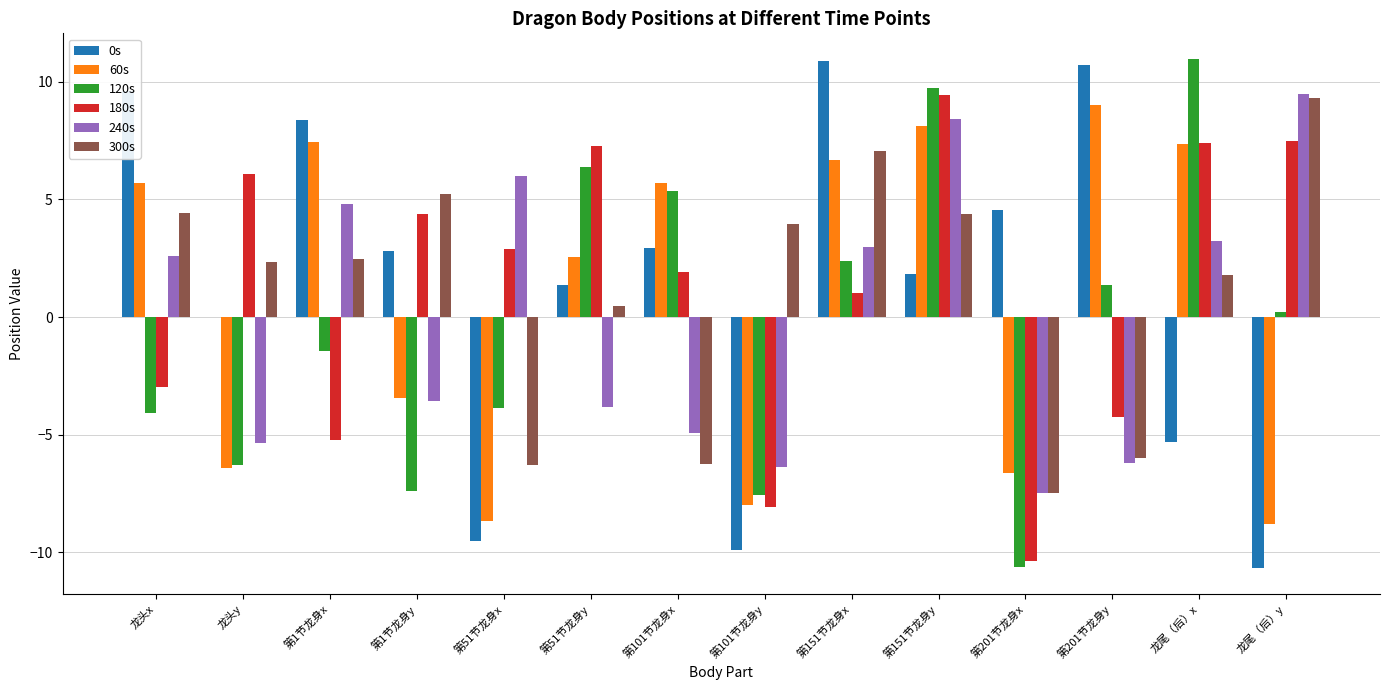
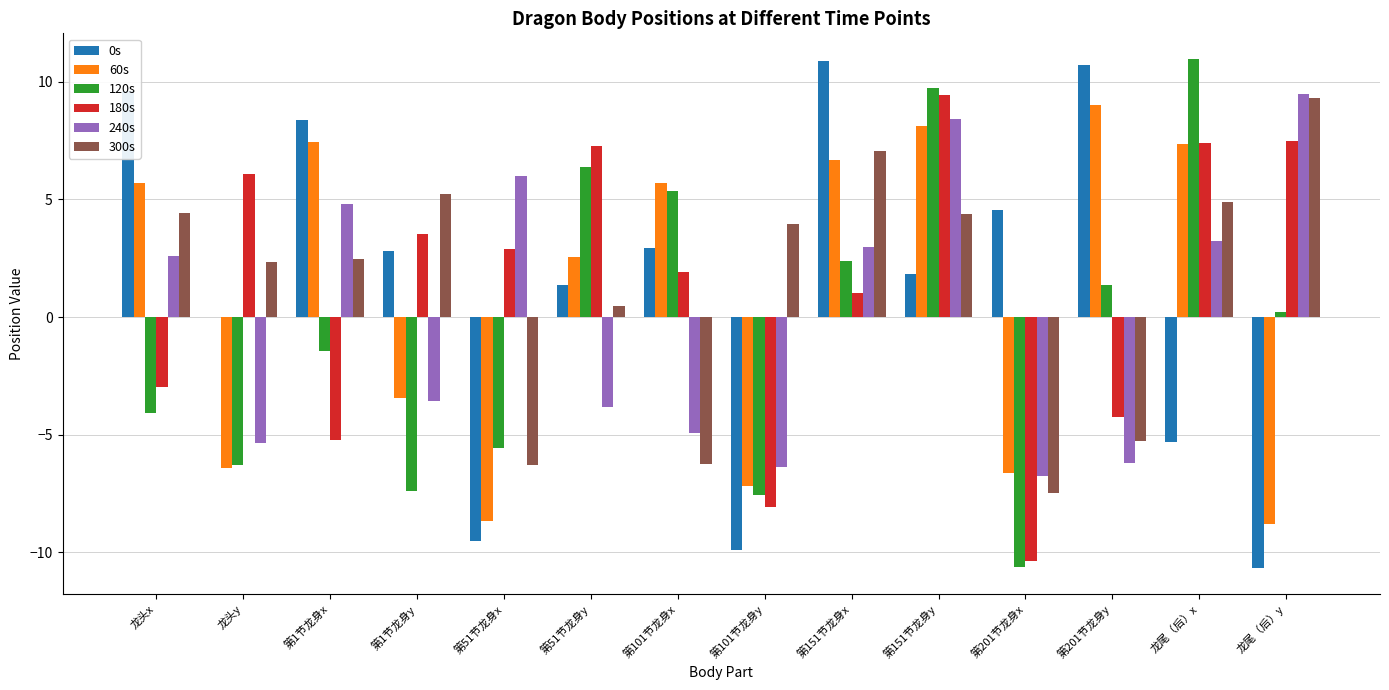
  {
    "0s": {
      "龙头y": 0.0,
      "第1节龙身x": 8.4,
      "第1节龙身y": 2.8,
      "第51节龙身x": -9.5,
      "第51节龙身y": 1.3,
      "第101节龙身x": 2.9,
      "第101节龙身y": -9.9,
      "第151节龙身x": 10.9,
      "第151节龙身y": 1.8,
      "第201节龙身x": 4.6,
      "第201节龙身y": 10.7,
      "龙尾（后）x": -5.3,
      "龙尾（后）y": -10.7
    },
    "60s": {
      "龙头x": 5.7,
      "龙头y": -6.4,
      "第1节龙身x": 7.5,
      "第1节龙身y": -3.4,
      "第51节龙身x": -8.7,
      "第51节龙身y": 2.5,
      "第101节龙身x": 5.7,
-     "第101节龙身y": -8.0,
+     "第101节龙身y": -7.2,
      "第151节龙身x": 6.7,
      "第151节龙身y": 8.1,
      "第201节龙身x": -6.6,
      "第201节龙身y": 9.0,
      "龙尾（后）x": 7.4,
      "龙尾（后）y": -8.8
    },
    "120s": {
      "龙头x": -4.1,
      "龙头y": -6.3,
      "第1节龙身x": -1.4,
      "第1节龙身y": -7.4,
-     "第51节龙身x": -3.9,
+     "第51节龙身x": -5.5,
      "第51节龙身y": 6.4,
      "第101节龙身x": 5.4,
      "第101节龙身y": -7.6,
      "第151节龙身x": 2.4,
      "第151节龙身y": 9.7,
      "第201节龙身x": -10.6,
      "第201节龙身y": 1.4,
      "龙尾（后）x": 11.0,
      "龙尾（后）y": 0.2
    },
    "180s": {
      "龙头x": -3.0,
      "龙头y": 6.1,
      "第1节龙身x": -5.2,
-     "第1节龙身y": 4.4,
+     "第1节龙身y": 3.5,
      "第51节龙身x": 2.9,
      "第51节龙身y": 7.2,
      "第101节龙身x": 1.9,
      "第101节龙身y": -8.1,
      "第151节龙身x": 1.0,
      "第151节龙身y": 9.4,
      "第201节龙身x": -10.4,
      "第201节龙身y": -4.2,
      "龙尾（后）x": 7.4,
      "龙尾（后）y": 7.5
    },
    "240s": {
      "龙头x": 2.6,
      "龙头y": -5.4,
      "第1节龙身x": 4.8,
      "第1节龙身y": -3.6,
      "第51节龙身x": 6.0,
      "第51节龙身y": -3.8,
      "第101节龙身x": -4.9,
      "第101节龙身y": -6.4,
      "第151节龙身x": 3.0,
      "第151节龙身y": 8.4,
-     "第201节龙身x": -7.5,
+     "第201节龙身x": -6.8,
      "第201节龙身y": -6.2,
      "龙尾（后）x": 3.2,
      "龙尾（后）y": 9.5
    },
    "300s": {
      "龙头x": 4.4,
      "龙头y": 2.3,
      "第1节龙身x": 2.5,
      "第1节龙身y": 5.2,
      "第51节龙身x": -6.3,
      "第51节龙身y": 0.5,
      "第101节龙身x": -6.2,
      "第101节龙身y": 3.9,
      "第151节龙身x": 7.0,
      "第151节龙身y": 4.4,
      "第201节龙身x": -7.5,
-     "第201节龙身y": -6.0,
-     "龙尾（后）x": 1.8,
+     "第201节龙身y": -5.3,
+     "龙尾（后）x": 4.9,
      "龙尾（后）y": 9.3
    }
  }
